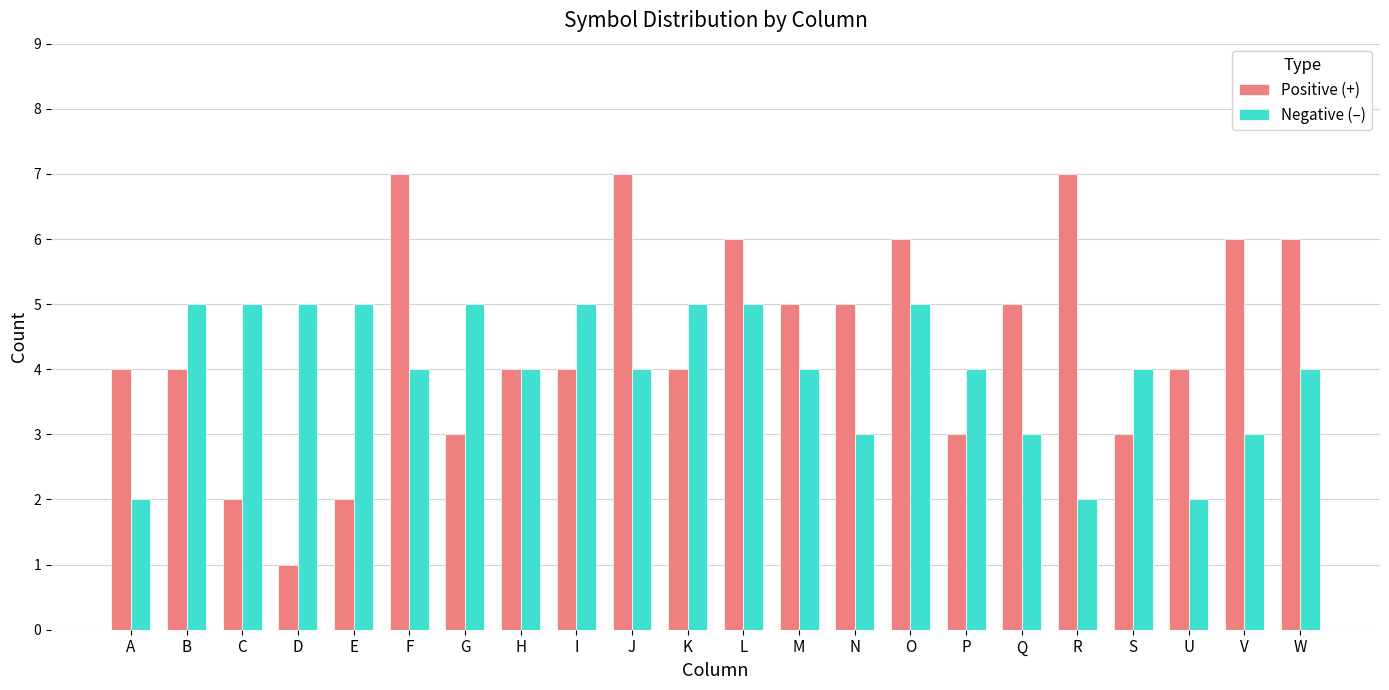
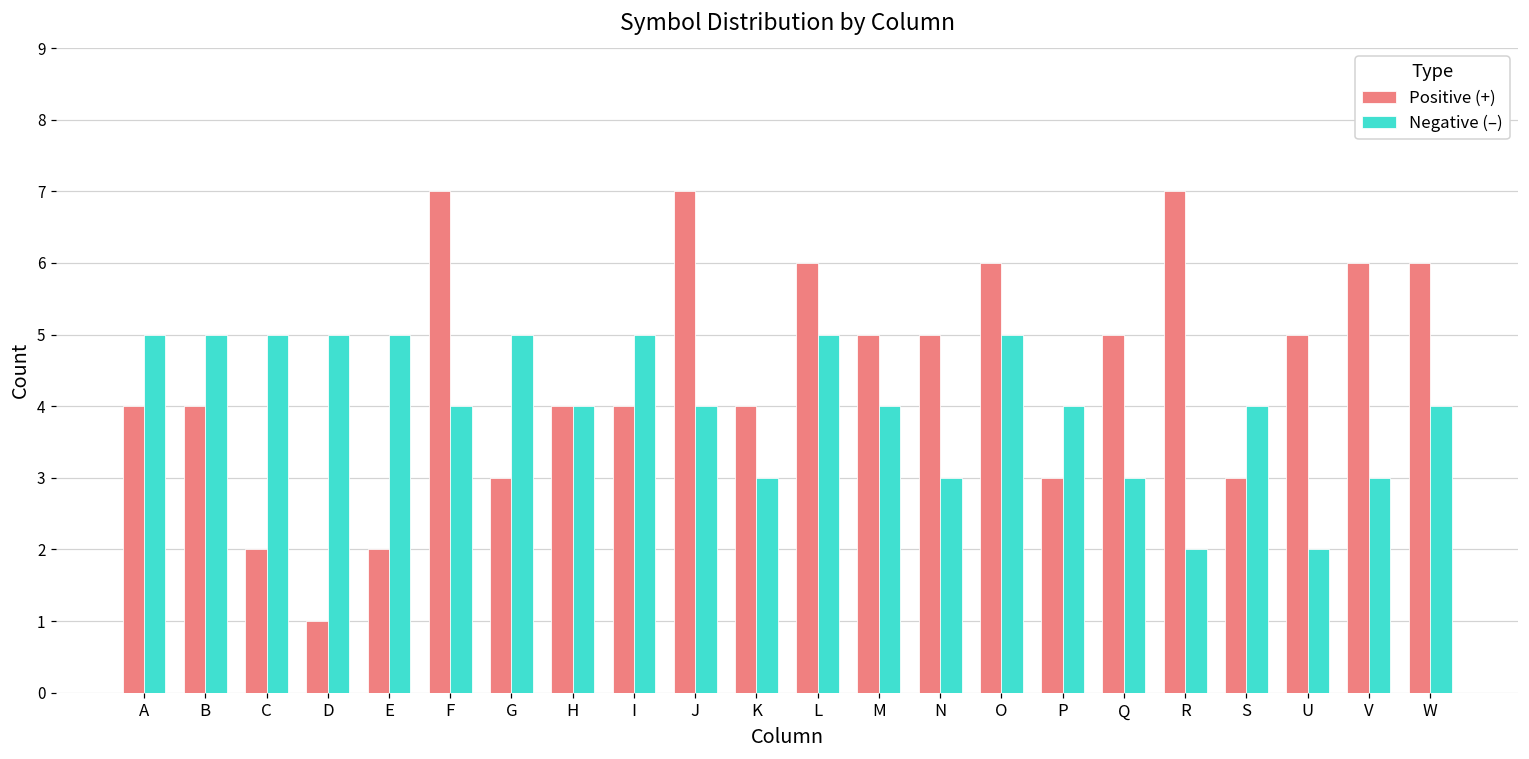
  {
    "Positive (+)": {
      "A": 4,
      "B": 4,
      "C": 2,
      "D": 1,
      "E": 2,
      "F": 7,
      "G": 3,
      "H": 4,
      "I": 4,
      "J": 7,
      "K": 4,
      "L": 6,
      "M": 5,
      "N": 5,
      "O": 6,
      "P": 3,
      "Q": 5,
      "R": 7,
      "S": 3,
-     "U": 4,
+     "U": 5,
      "V": 6,
      "W": 6
    },
    "Negative (–)": {
-     "A": 2,
+     "A": 5,
      "B": 5,
      "C": 5,
      "D": 5,
      "E": 5,
      "F": 4,
      "G": 5,
      "H": 4,
      "I": 5,
      "J": 4,
-     "K": 5,
+     "K": 3,
      "L": 5,
      "M": 4,
      "N": 3,
      "O": 5,
      "P": 4,
      "Q": 3,
      "R": 2,
      "S": 4,
      "U": 2,
      "V": 3,
      "W": 4
    }
  }
